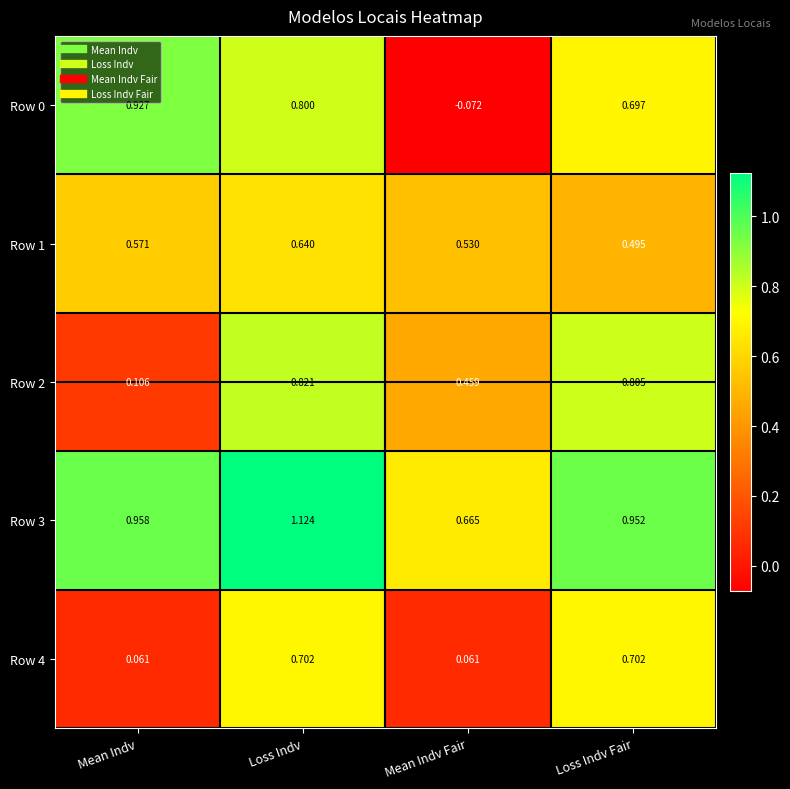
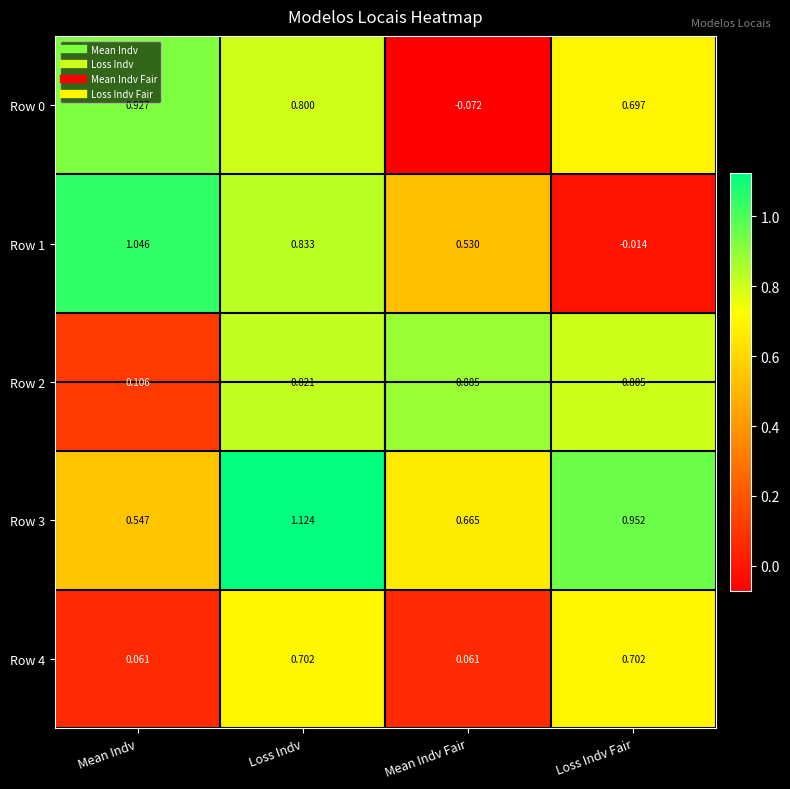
  {
    "Row 0": {
      "Loss Indv": 0.800,
      "Mean Indv Fair": -0.072,
      "Loss Indv Fair": 0.697
    },
    "Row 1": {
-     "Mean Indv": 0.571,
-     "Loss Indv": 0.640,
+     "Mean Indv": 1.046,
+     "Loss Indv": 0.833,
      "Mean Indv Fair": 0.530,
-     "Loss Indv Fair": 0.495
+     "Loss Indv Fair": -0.014
    },
    "Row 2": {
      "Mean Indv": 0.106,
      "Loss Indv": 0.821,
-     "Mean Indv Fair": 0.459,
+     "Mean Indv Fair": 0.885,
      "Loss Indv Fair": 0.805
    },
    "Row 3": {
-     "Mean Indv": 0.958,
+     "Mean Indv": 0.547,
      "Loss Indv": 1.124,
      "Mean Indv Fair": 0.665,
      "Loss Indv Fair": 0.952
    },
    "Row 4": {
      "Mean Indv": 0.061,
      "Loss Indv": 0.702,
      "Mean Indv Fair": 0.061,
      "Loss Indv Fair": 0.702
    }
  }
